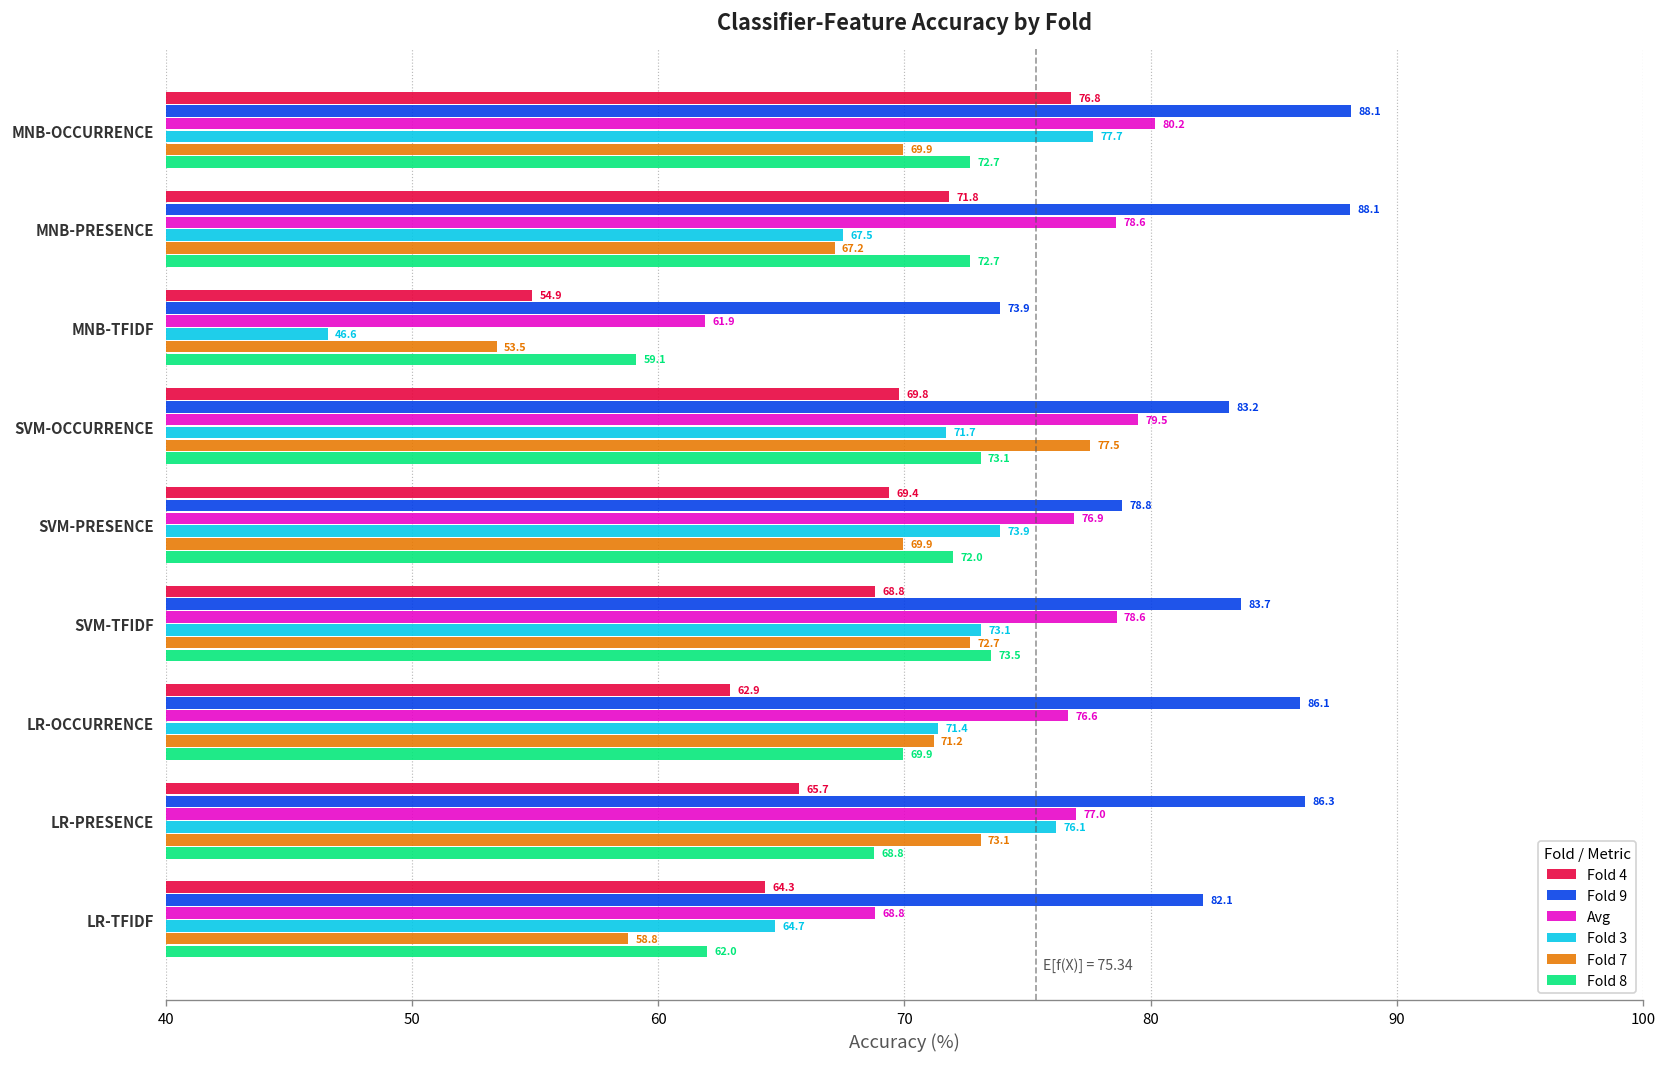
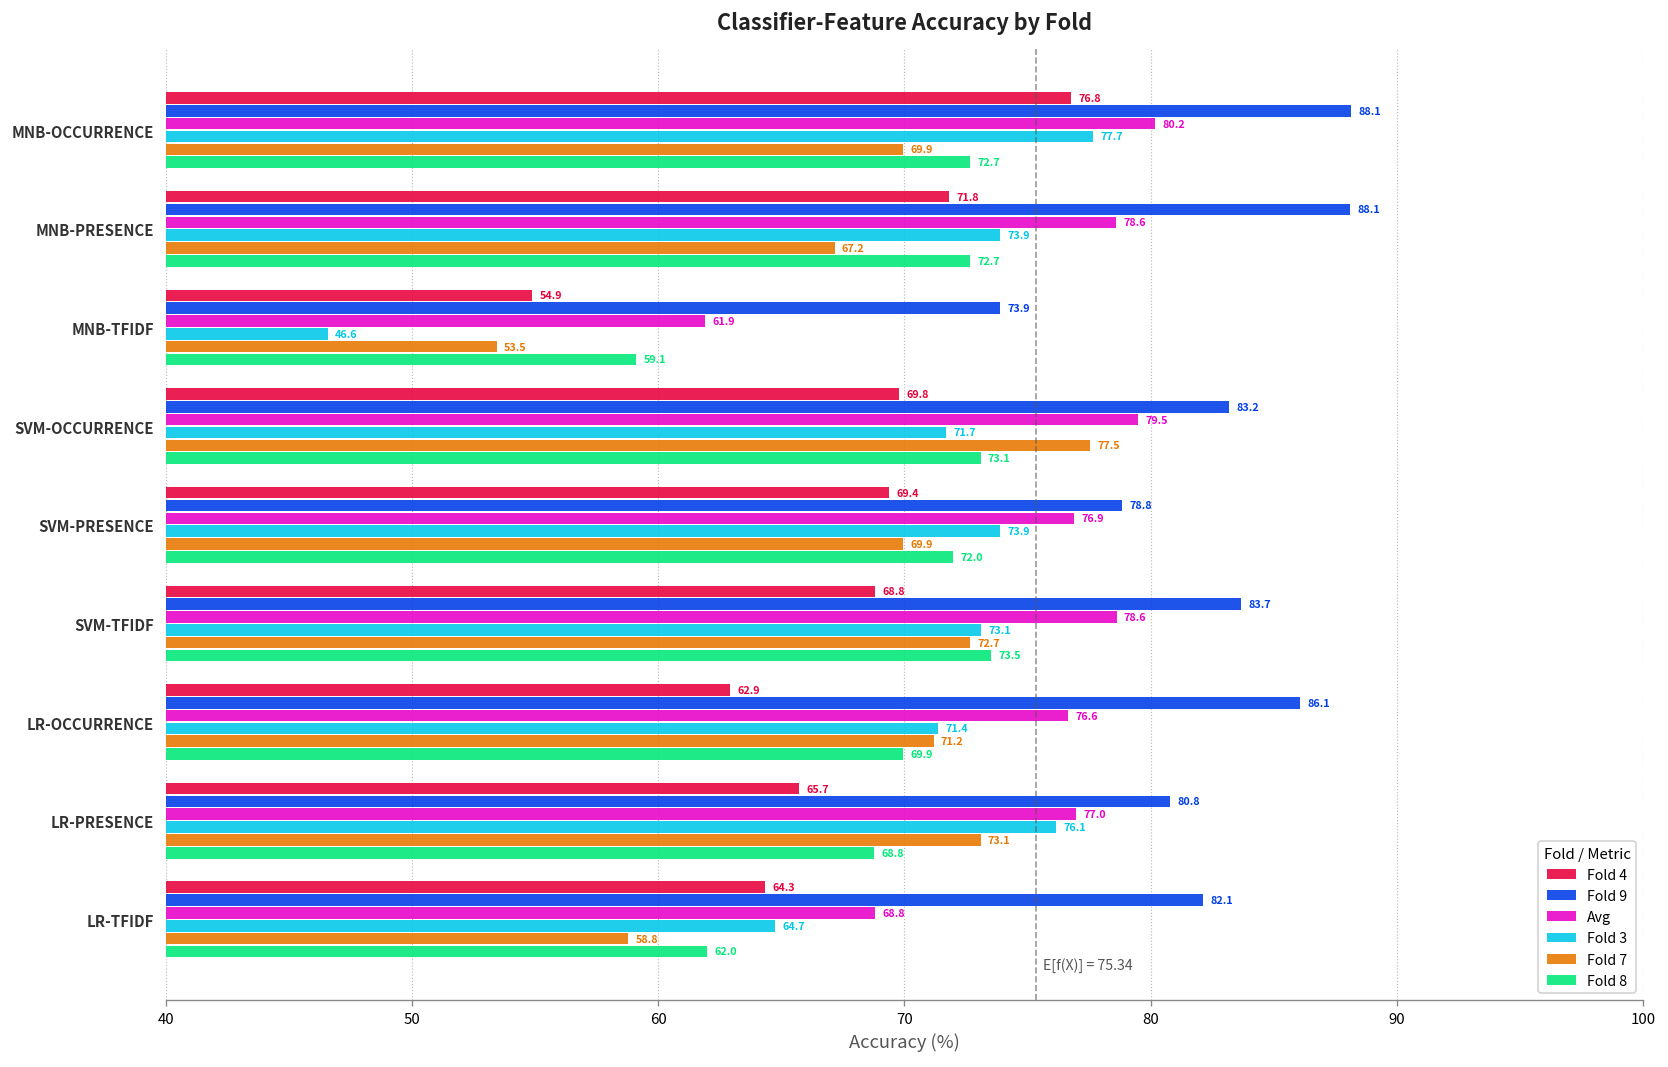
  {
    "Fold 4": {
      "MNB-OCCURRENCE": 76.8,
      "MNB-PRESENCE": 71.8,
      "MNB-TFIDF": 54.9,
      "SVM-OCCURRENCE": 69.8,
      "SVM-PRESENCE": 69.4,
      "SVM-TFIDF": 68.8,
      "LR-OCCURRENCE": 62.9,
      "LR-PRESENCE": 65.7,
      "LR-TFIDF": 64.3
    },
    "Fold 9": {
      "MNB-OCCURRENCE": 88.1,
      "MNB-PRESENCE": 88.1,
      "MNB-TFIDF": 73.9,
      "SVM-OCCURRENCE": 83.2,
      "SVM-PRESENCE": 78.8,
      "SVM-TFIDF": 83.7,
      "LR-OCCURRENCE": 86.1,
-     "LR-PRESENCE": 86.3,
+     "LR-PRESENCE": 80.8,
      "LR-TFIDF": 82.1
    },
    "Avg": {
      "MNB-OCCURRENCE": 80.2,
      "MNB-PRESENCE": 78.6,
      "MNB-TFIDF": 61.9,
      "SVM-OCCURRENCE": 79.5,
      "SVM-PRESENCE": 76.9,
      "SVM-TFIDF": 78.6,
      "LR-OCCURRENCE": 76.6,
      "LR-PRESENCE": 77.0,
      "LR-TFIDF": 68.8
    },
    "Fold 3": {
      "MNB-OCCURRENCE": 77.7,
-     "MNB-PRESENCE": 67.5,
+     "MNB-PRESENCE": 73.9,
      "MNB-TFIDF": 46.6,
      "SVM-OCCURRENCE": 71.7,
      "SVM-PRESENCE": 73.9,
      "SVM-TFIDF": 73.1,
      "LR-OCCURRENCE": 71.4,
      "LR-PRESENCE": 76.1,
      "LR-TFIDF": 64.7
    },
    "Fold 7": {
      "MNB-OCCURRENCE": 69.9,
      "MNB-PRESENCE": 67.2,
      "MNB-TFIDF": 53.5,
      "SVM-OCCURRENCE": 77.5,
      "SVM-PRESENCE": 69.9,
      "SVM-TFIDF": 72.7,
      "LR-OCCURRENCE": 71.2,
      "LR-PRESENCE": 73.1,
      "LR-TFIDF": 58.8
    },
    "Fold 8": {
      "MNB-OCCURRENCE": 72.7,
      "MNB-PRESENCE": 72.7,
      "MNB-TFIDF": 59.1,
      "SVM-OCCURRENCE": 73.1,
      "SVM-PRESENCE": 72.0,
      "SVM-TFIDF": 73.5,
      "LR-OCCURRENCE": 69.9,
      "LR-PRESENCE": 68.8,
      "LR-TFIDF": 62.0
    }
  }
